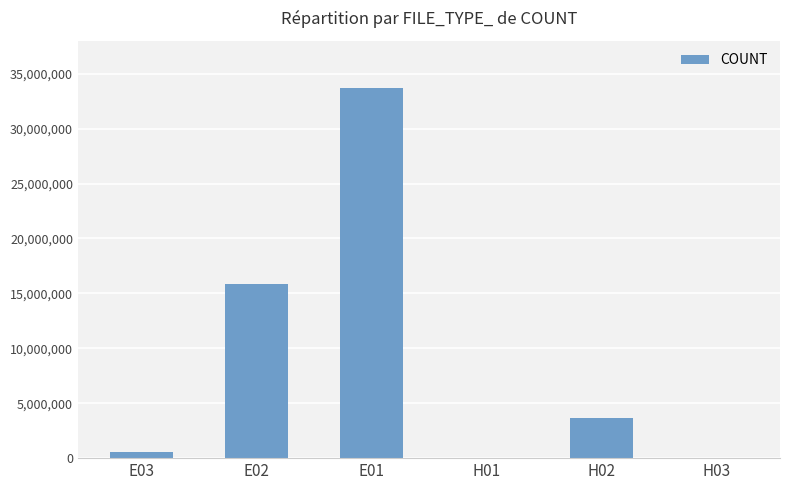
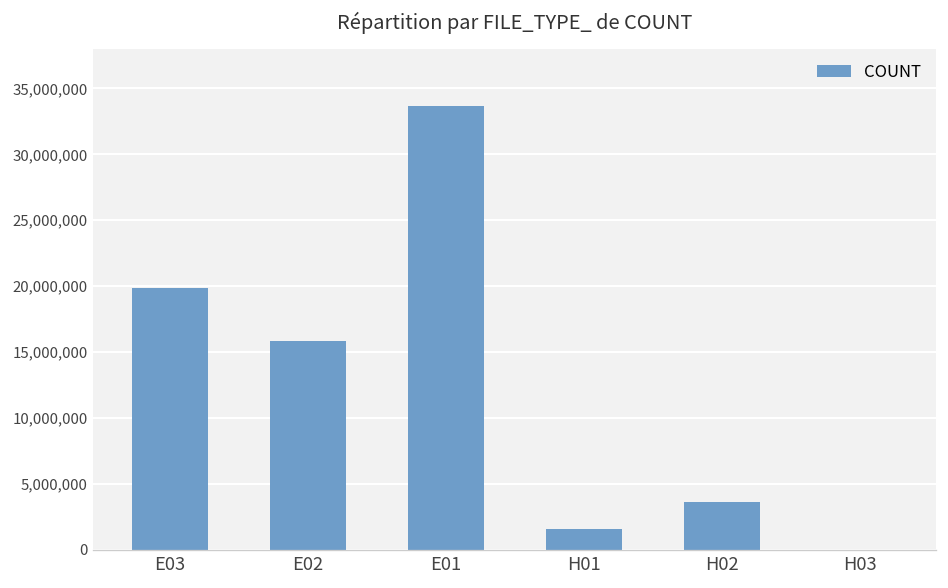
  {
-   "E03": "600,000",
+   "E03": "19,900,000",
    "E02": "15,900,000",
    "E01": "33,700,000",
-   "H01": "0",
+   "H01": "1,600,000",
    "H02": "3,600,000"
  }
